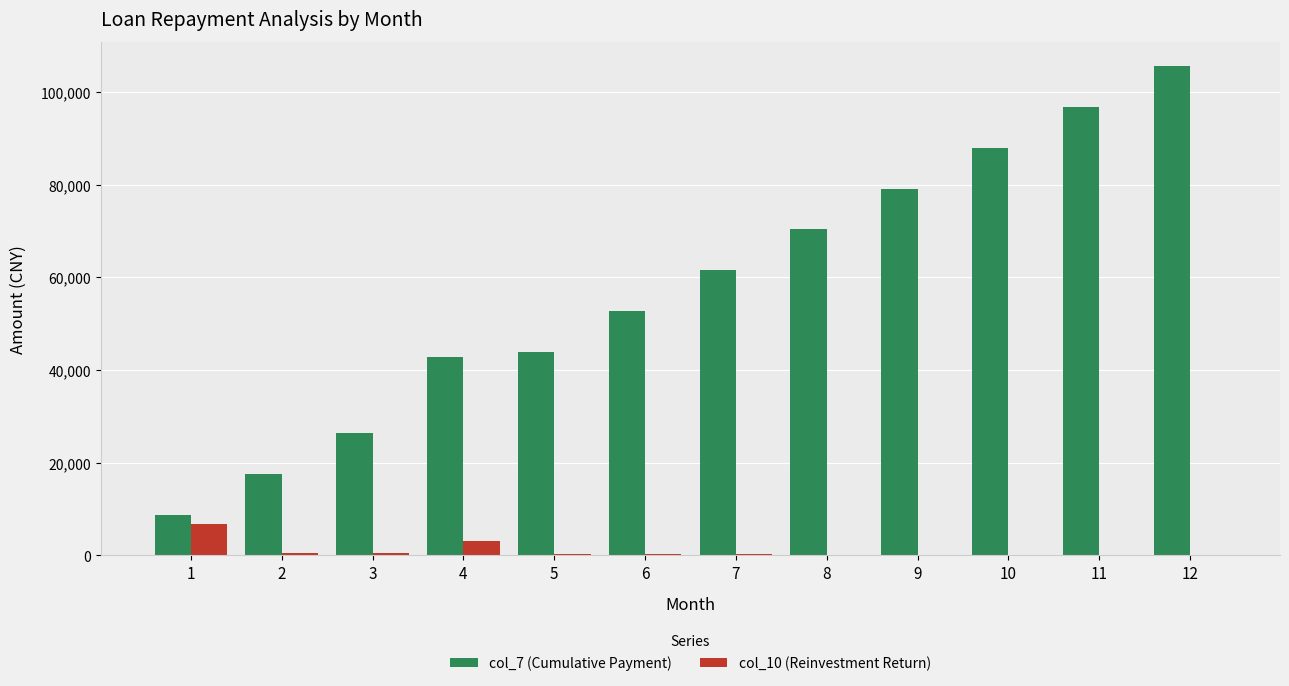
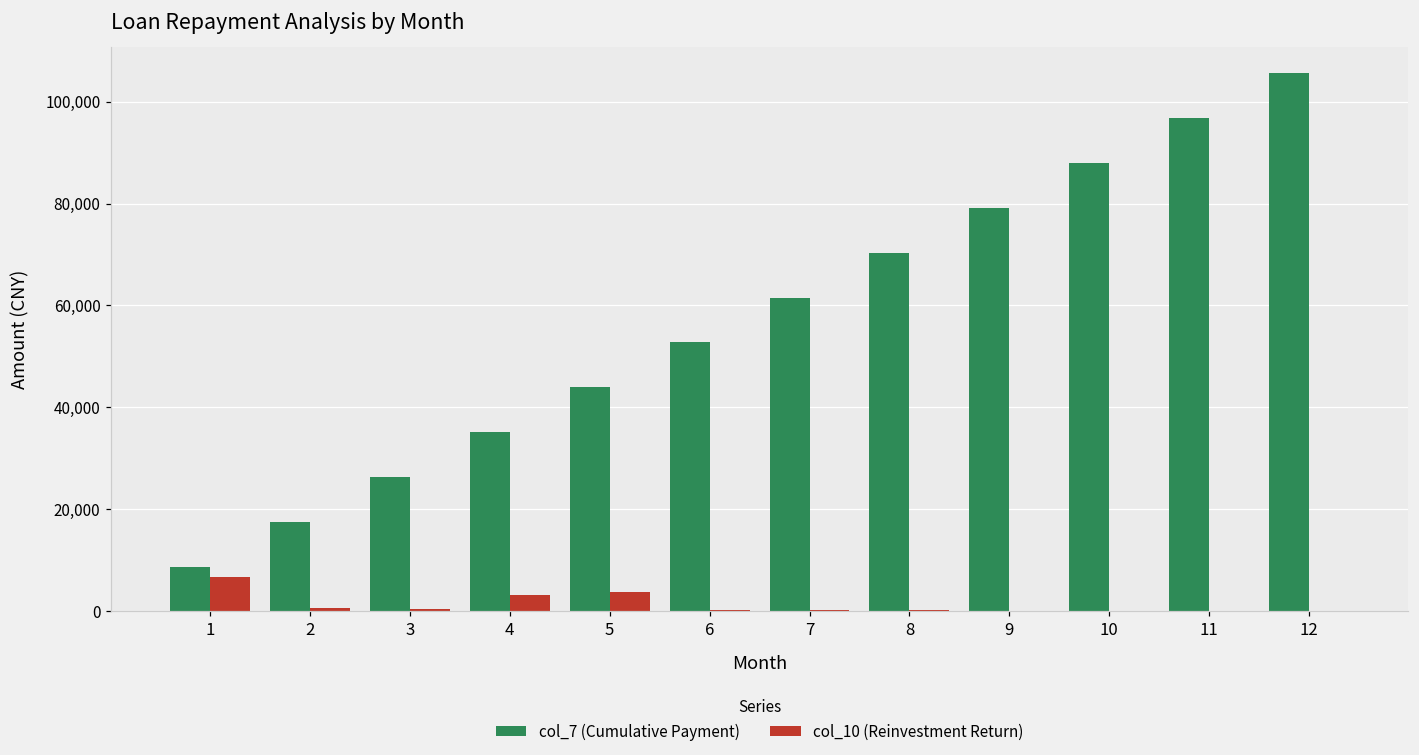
  {
    "col_7 (Cumulative Payment)": {
      "1": "9,000",
      "2": "18,000",
      "3": "26,000",
-     "4": "43,000",
+     "4": "35,000",
      "5": "44,000",
      "6": "53,000",
      "7": "62,000",
      "8": "70,000",
      "9": "79,000",
      "10": "88,000",
      "11": "97,000",
      "12": "105,000"
    },
    "col_10 (Reinvestment Return)": {
      "1": "7,000",
      "2": "1,000",
      "4": "3,000",
-     "5": "0",
+     "5": "4,000",
      "12": "0"
    }
  }
